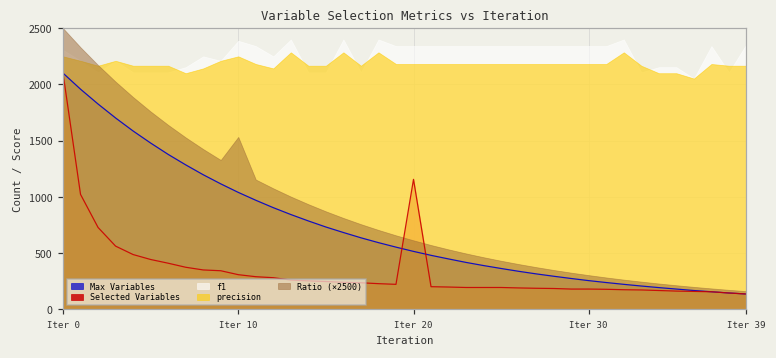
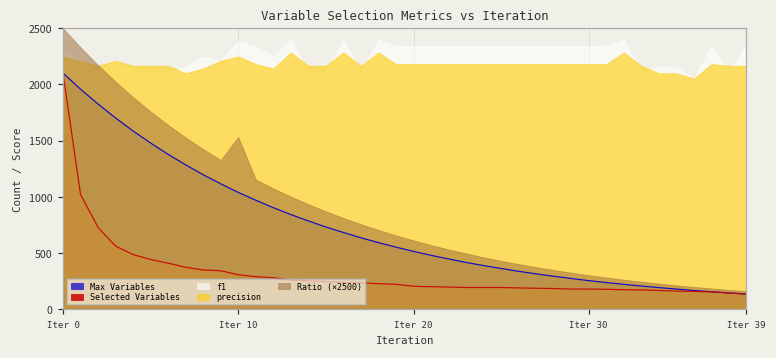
  {
    "Max Variables": {
      "Iter 10": 1040,
      "Iter 20": 520,
      "Iter 30": 260
    },
    "Selected Variables": {
      "Iter 10": 310,
-     "Iter 20": 1160,
+     "Iter 20": 210,
      "Iter 30": 180
    },
    "f1": {
      "Iter 0": 2310,
      "Iter 10": 2390,
      "Iter 20": 2340,
      "Iter 30": 2340,
      "Iter 39": 2360
    },
    "precision": {
      "Iter 0": 2250,
      "Iter 10": 2250,
      "Iter 20": 2180,
      "Iter 30": 2180,
      "Iter 39": 2170
    },
    "Ratio (×2500)": {
      "Iter 0": 2500,
      "Iter 10": 1530,
      "Iter 20": 610,
      "Iter 30": 300
    }
  }
